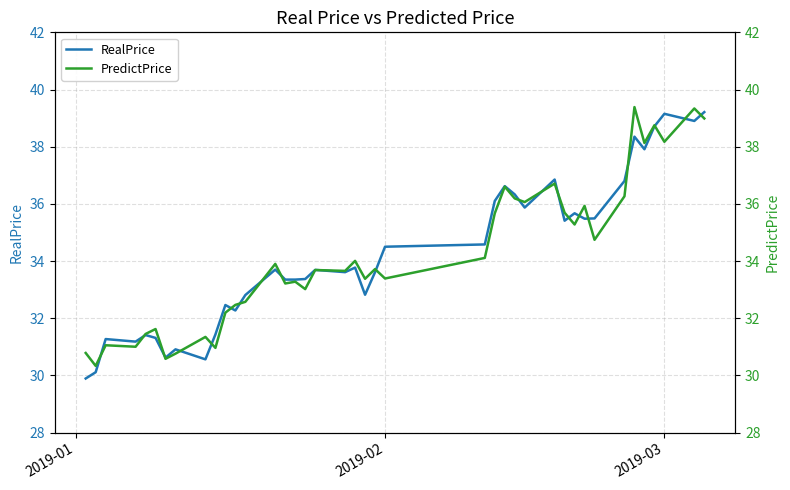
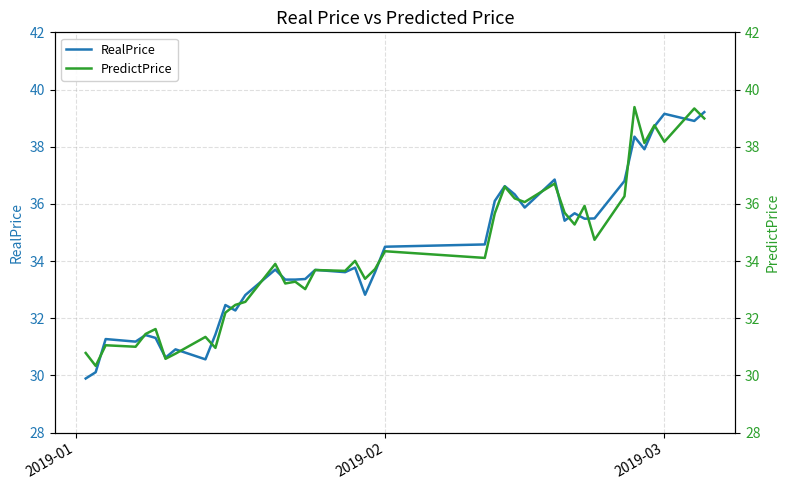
  {
    "RealPrice": {
      "2019-02": 34.5,
      "2019-03": 39.2
    },
    "PredictPrice": {
-     "2019-02": 33.4,
+     "2019-02": 34.3,
      "2019-03": 38.2
    }
  }
